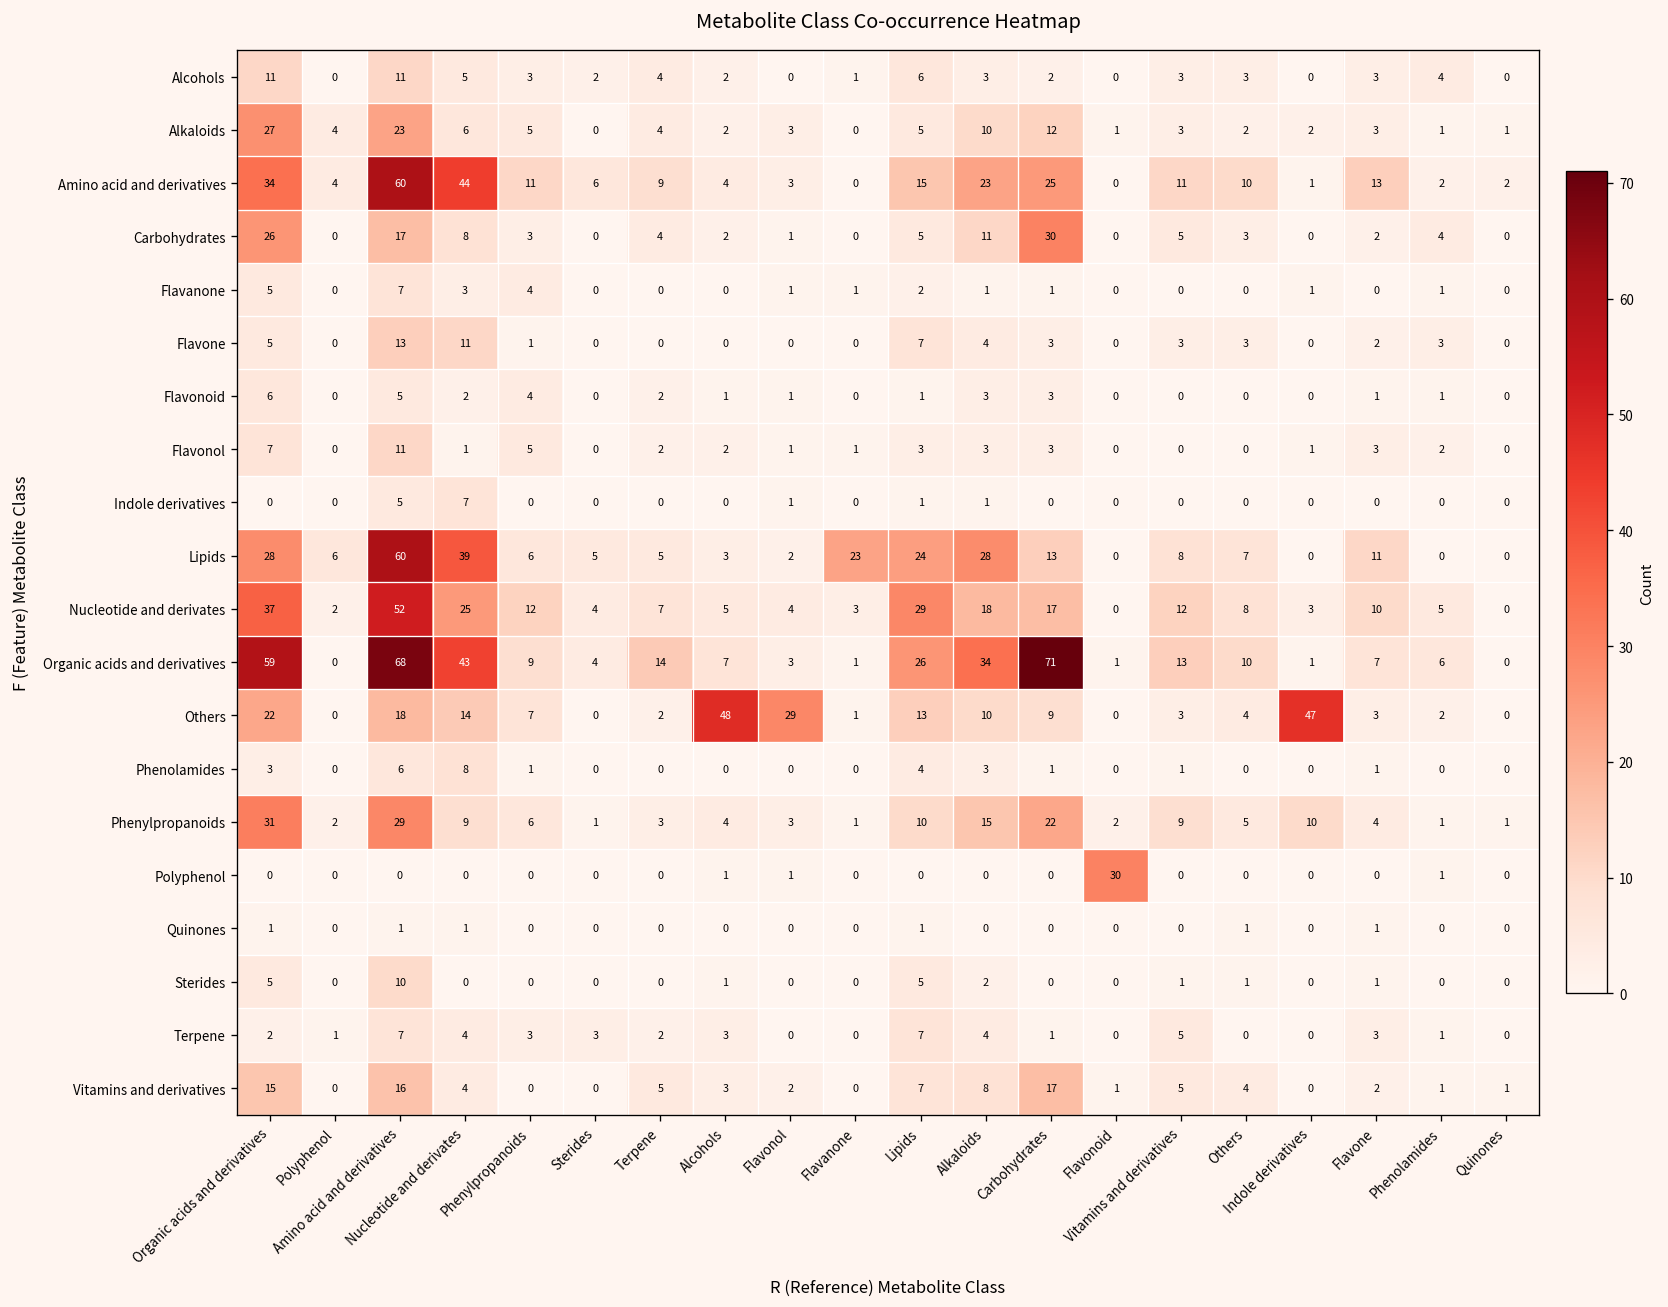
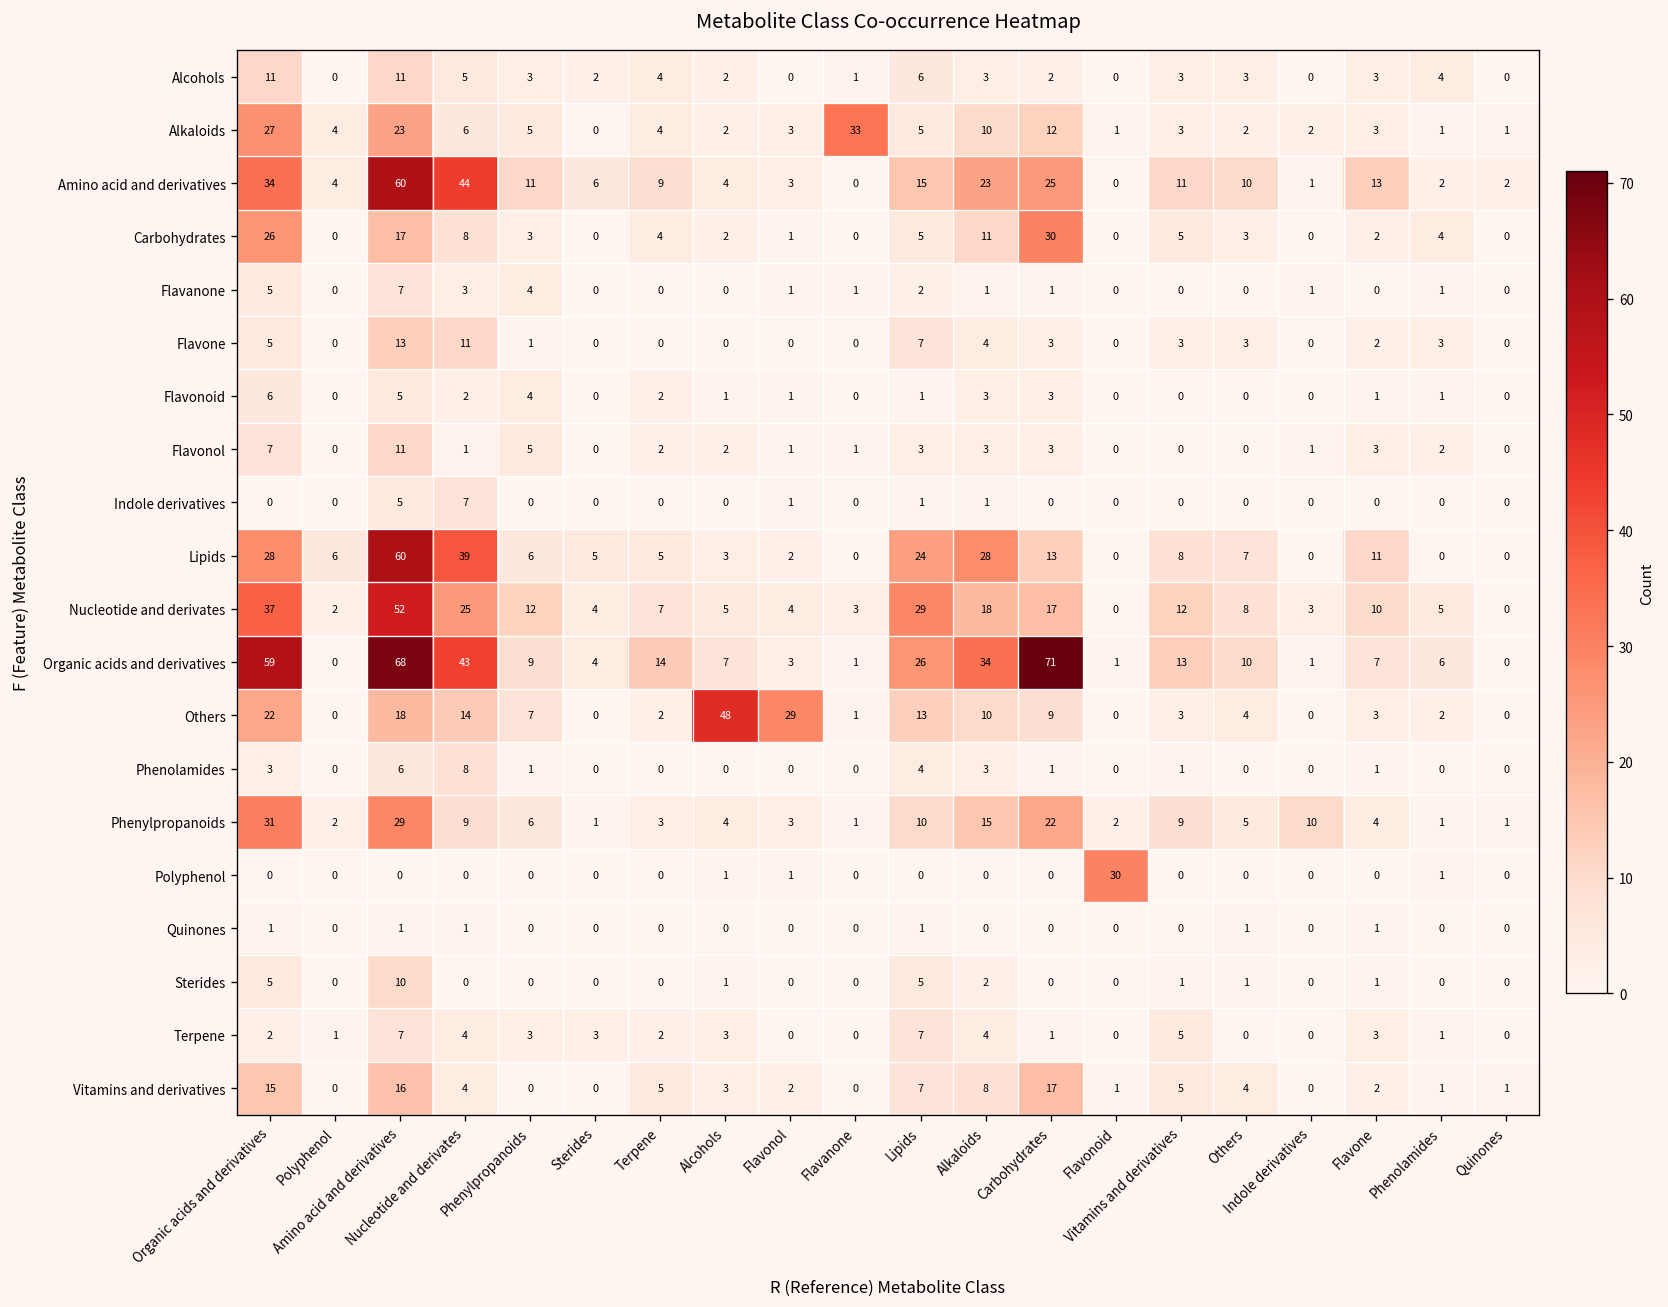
  {
    "Alkaloids": {
      "Organic acids and derivatives": 27,
      "Polyphenol": 4,
      "Amino acid and derivatives": 23,
      "Nucleotide and derivates": 6,
      "Phenylpropanoids": 5,
      "Sterides": 0,
      "Terpene": 4,
      "Alcohols": 2,
      "Flavonol": 3,
-     "Flavanone": 0,
+     "Flavanone": 33,
      "Lipids": 5,
      "Alkaloids": 10,
      "Carbohydrates": 12,
      "Flavonoid": 1,
      "Vitamins and derivatives": 3,
      "Others": 2,
      "Indole derivatives": 2,
      "Flavone": 3,
      "Phenolamides": 1,
      "Quinones": 1
    },
    "Lipids": {
      "Organic acids and derivatives": 28,
      "Polyphenol": 6,
      "Amino acid and derivatives": 60,
      "Nucleotide and derivates": 39,
      "Phenylpropanoids": 6,
      "Sterides": 5,
      "Terpene": 5,
      "Alcohols": 3,
      "Flavonol": 2,
-     "Flavanone": 23,
+     "Flavanone": 0,
      "Lipids": 24,
      "Alkaloids": 28,
      "Carbohydrates": 13,
      "Flavonoid": 0,
      "Vitamins and derivatives": 8,
      "Others": 7,
      "Indole derivatives": 0,
      "Flavone": 11,
      "Phenolamides": 0,
      "Quinones": 0
    },
    "Others": {
      "Organic acids and derivatives": 22,
      "Polyphenol": 0,
      "Amino acid and derivatives": 18,
      "Nucleotide and derivates": 14,
      "Phenylpropanoids": 7,
      "Sterides": 0,
      "Terpene": 2,
      "Alcohols": 48,
      "Flavonol": 29,
      "Flavanone": 1,
      "Lipids": 13,
      "Alkaloids": 10,
      "Carbohydrates": 9,
      "Flavonoid": 0,
      "Vitamins and derivatives": 3,
      "Others": 4,
-     "Indole derivatives": 47,
+     "Indole derivatives": 0,
      "Flavone": 3,
      "Phenolamides": 2,
      "Quinones": 0
    }
  }
